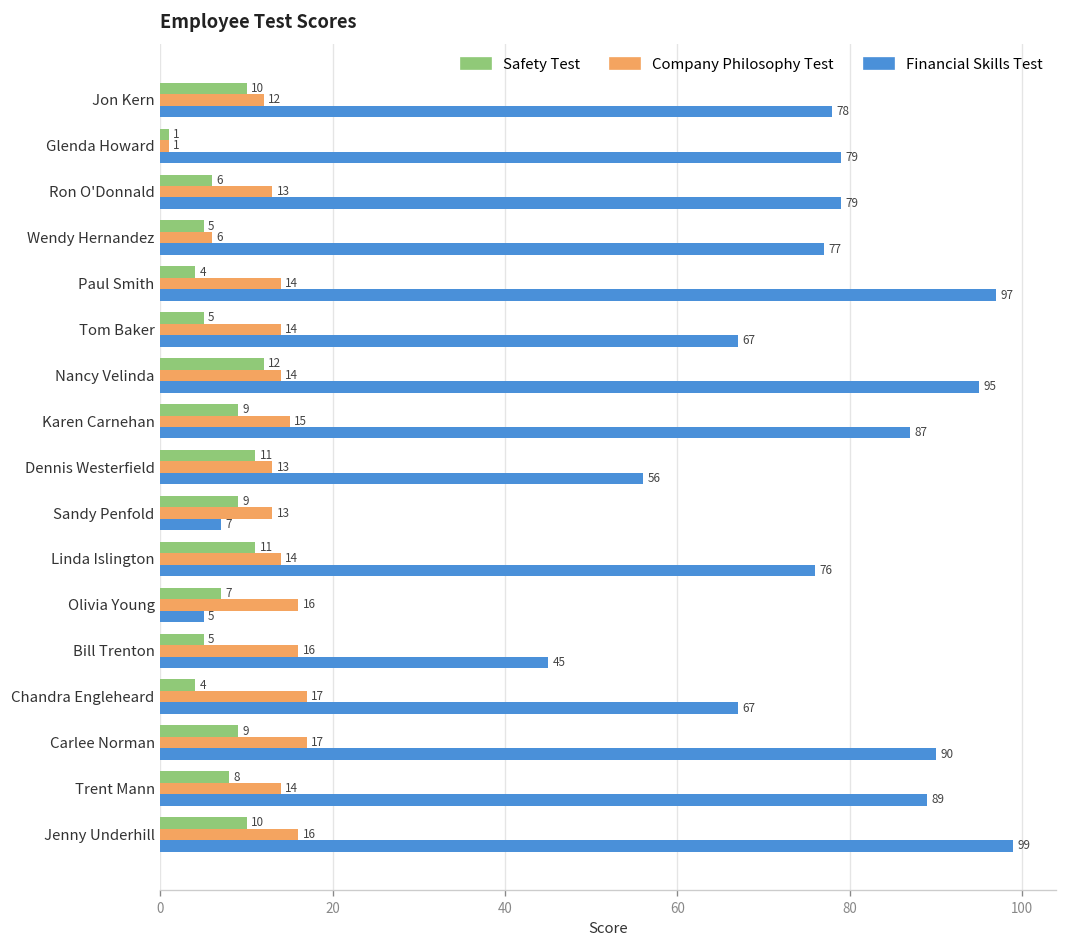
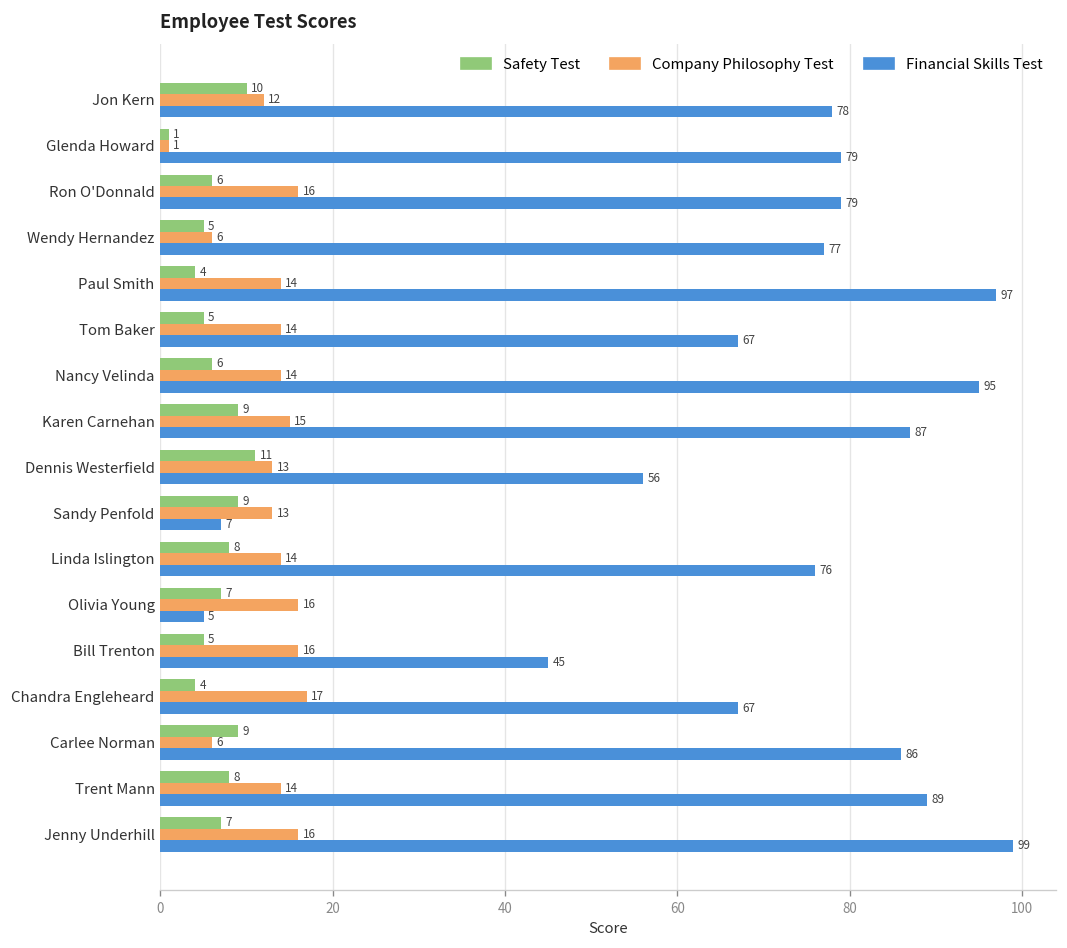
  {
    "Safety Test": {
      "Jon Kern": 10,
      "Glenda Howard": 1,
      "Ron O'Donnald": 6,
      "Wendy Hernandez": 5,
      "Paul Smith": 4,
      "Tom Baker": 5,
-     "Nancy Velinda": 12,
+     "Nancy Velinda": 6,
      "Karen Carnehan": 9,
      "Dennis Westerfield": 11,
      "Sandy Penfold": 9,
-     "Linda Islington": 11,
+     "Linda Islington": 8,
      "Olivia Young": 7,
      "Bill Trenton": 5,
      "Chandra Engleheard": 4,
      "Carlee Norman": 9,
      "Trent Mann": 8,
-     "Jenny Underhill": 10
+     "Jenny Underhill": 7
    },
    "Company Philosophy Test": {
      "Jon Kern": 12,
      "Glenda Howard": 1,
-     "Ron O'Donnald": 13,
+     "Ron O'Donnald": 16,
      "Wendy Hernandez": 6,
      "Paul Smith": 14,
      "Tom Baker": 14,
      "Nancy Velinda": 14,
      "Karen Carnehan": 15,
      "Dennis Westerfield": 13,
      "Sandy Penfold": 13,
      "Linda Islington": 14,
      "Olivia Young": 16,
      "Bill Trenton": 16,
      "Chandra Engleheard": 17,
-     "Carlee Norman": 17,
+     "Carlee Norman": 6,
      "Trent Mann": 14,
      "Jenny Underhill": 16
    },
    "Financial Skills Test": {
      "Jon Kern": 78,
      "Glenda Howard": 79,
      "Ron O'Donnald": 79,
      "Wendy Hernandez": 77,
      "Paul Smith": 97,
      "Tom Baker": 67,
      "Nancy Velinda": 95,
      "Karen Carnehan": 87,
      "Dennis Westerfield": 56,
      "Sandy Penfold": 7,
      "Linda Islington": 76,
      "Olivia Young": 5,
      "Bill Trenton": 45,
      "Chandra Engleheard": 67,
-     "Carlee Norman": 90,
+     "Carlee Norman": 86,
      "Trent Mann": 89,
      "Jenny Underhill": 99
    }
  }
